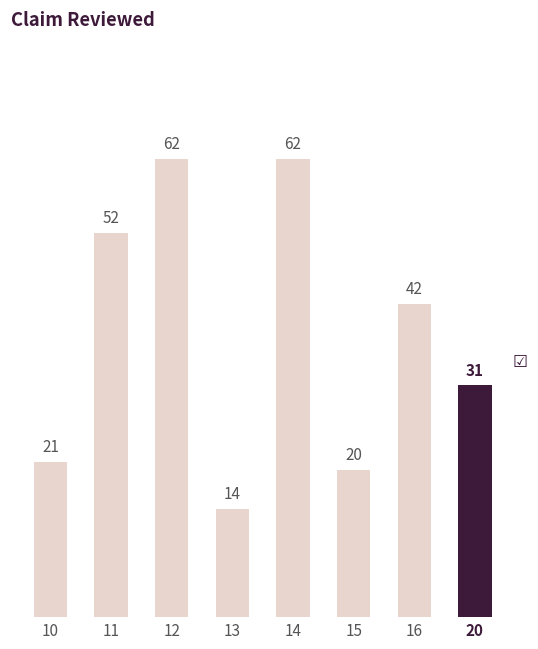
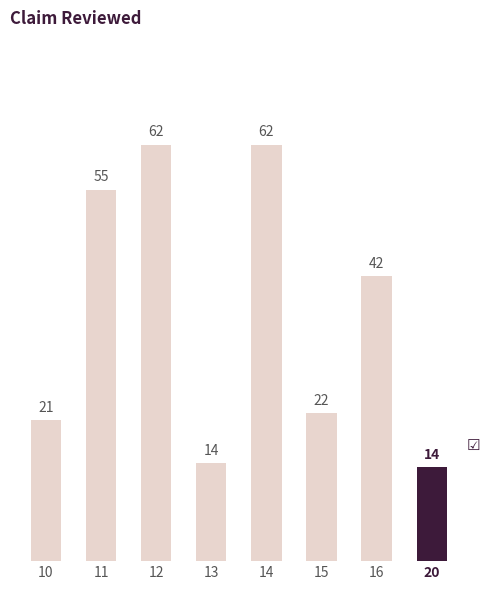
  {
    "10": 21,
-   "11": 52,
+   "11": 55,
    "12": 62,
    "14": 62,
-   "15": 20,
+   "15": 22,
    "16": 42,
-   "20": 31
+   "20": 14
  }
